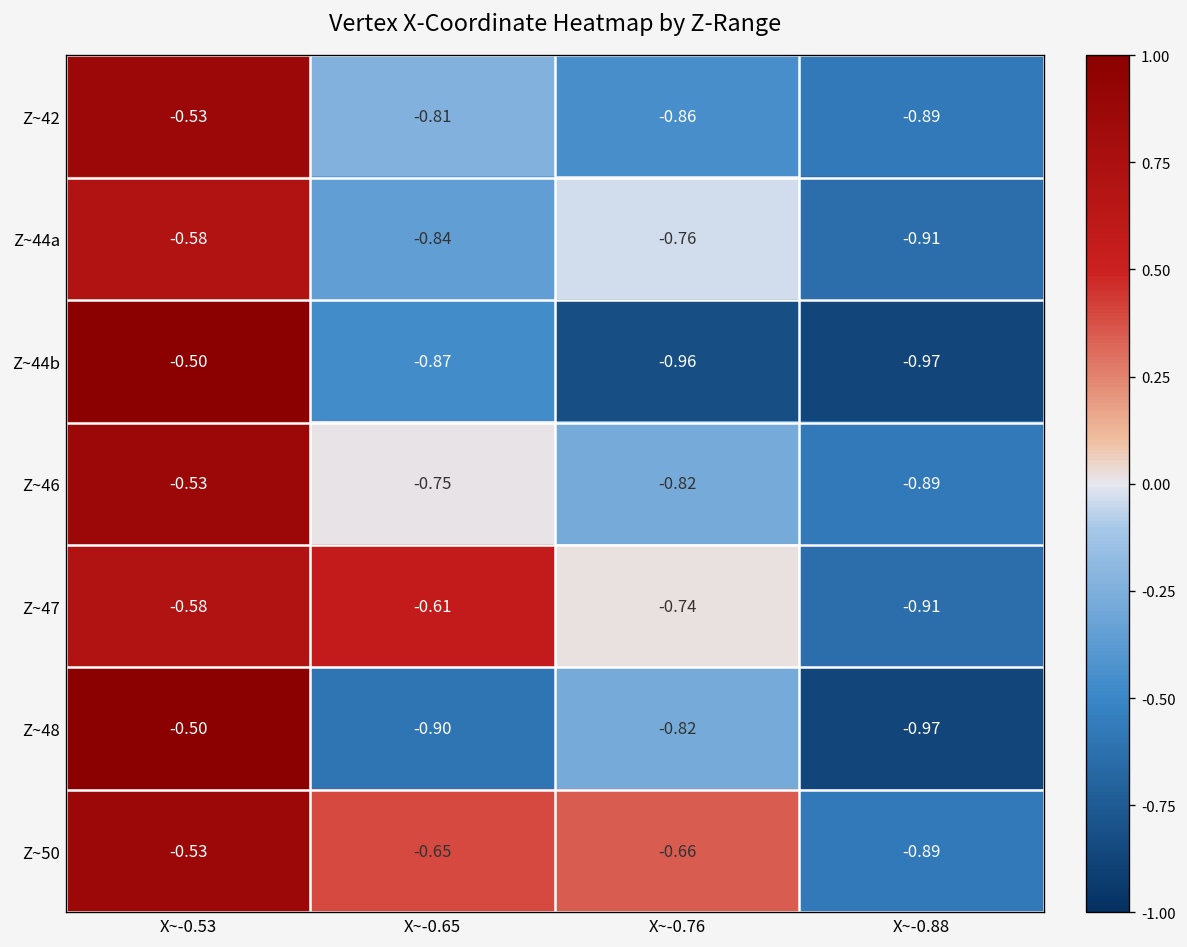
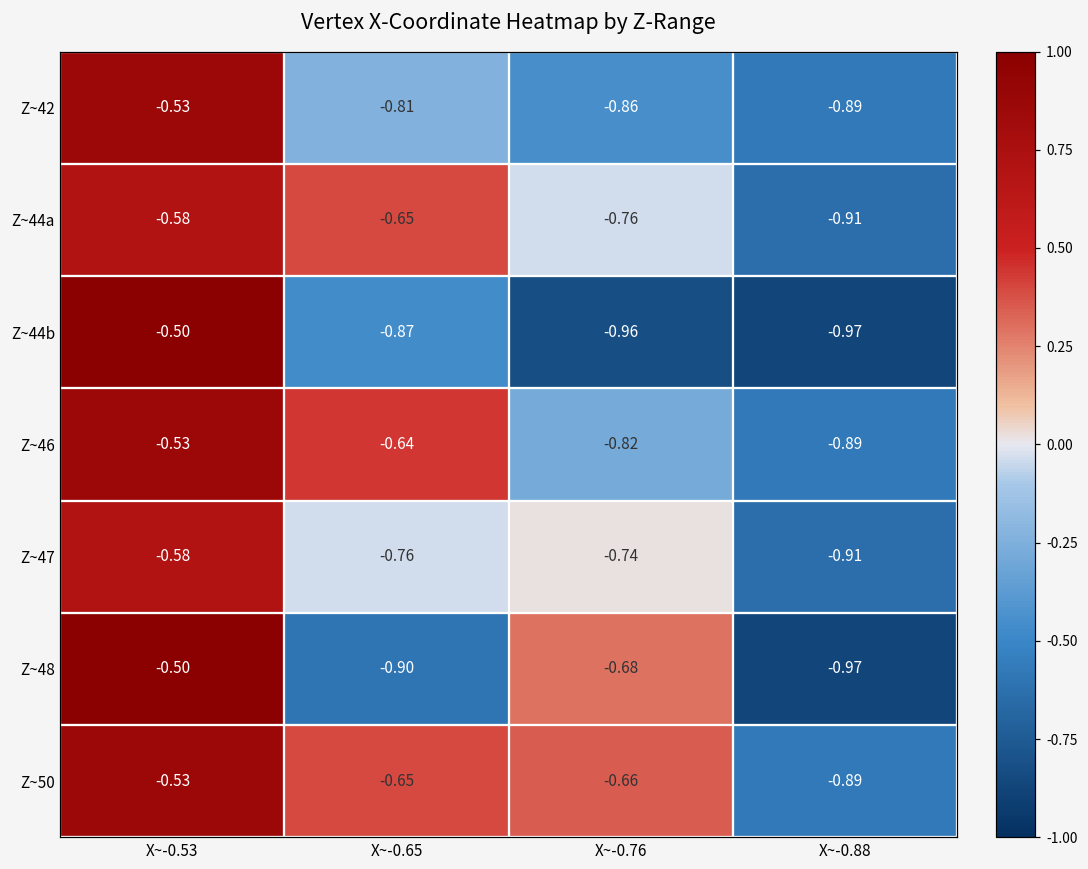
  {
    "Z~42": {
      "X~-0.53": -0.53,
      "X~-0.65": -0.81,
      "X~-0.76": -0.86,
      "X~-0.88": -0.89
    },
    "Z~44a": {
      "X~-0.53": -0.58,
-     "X~-0.65": -0.84,
+     "X~-0.65": -0.65,
      "X~-0.76": -0.76,
      "X~-0.88": -0.91
    },
    "Z~44b": {
      "X~-0.53": -0.50,
      "X~-0.65": -0.87,
      "X~-0.76": -0.96,
      "X~-0.88": -0.97
    },
    "Z~46": {
      "X~-0.53": -0.53,
-     "X~-0.65": -0.75,
+     "X~-0.65": -0.64,
      "X~-0.76": -0.82,
      "X~-0.88": -0.89
    },
    "Z~47": {
      "X~-0.53": -0.58,
-     "X~-0.65": -0.61,
+     "X~-0.65": -0.76,
      "X~-0.76": -0.74,
      "X~-0.88": -0.91
    },
    "Z~48": {
      "X~-0.53": -0.50,
      "X~-0.65": -0.90,
-     "X~-0.76": -0.82,
+     "X~-0.76": -0.68,
      "X~-0.88": -0.97
    },
    "Z~50": {
      "X~-0.53": -0.53,
      "X~-0.65": -0.65,
      "X~-0.76": -0.66,
      "X~-0.88": -0.89
    }
  }
